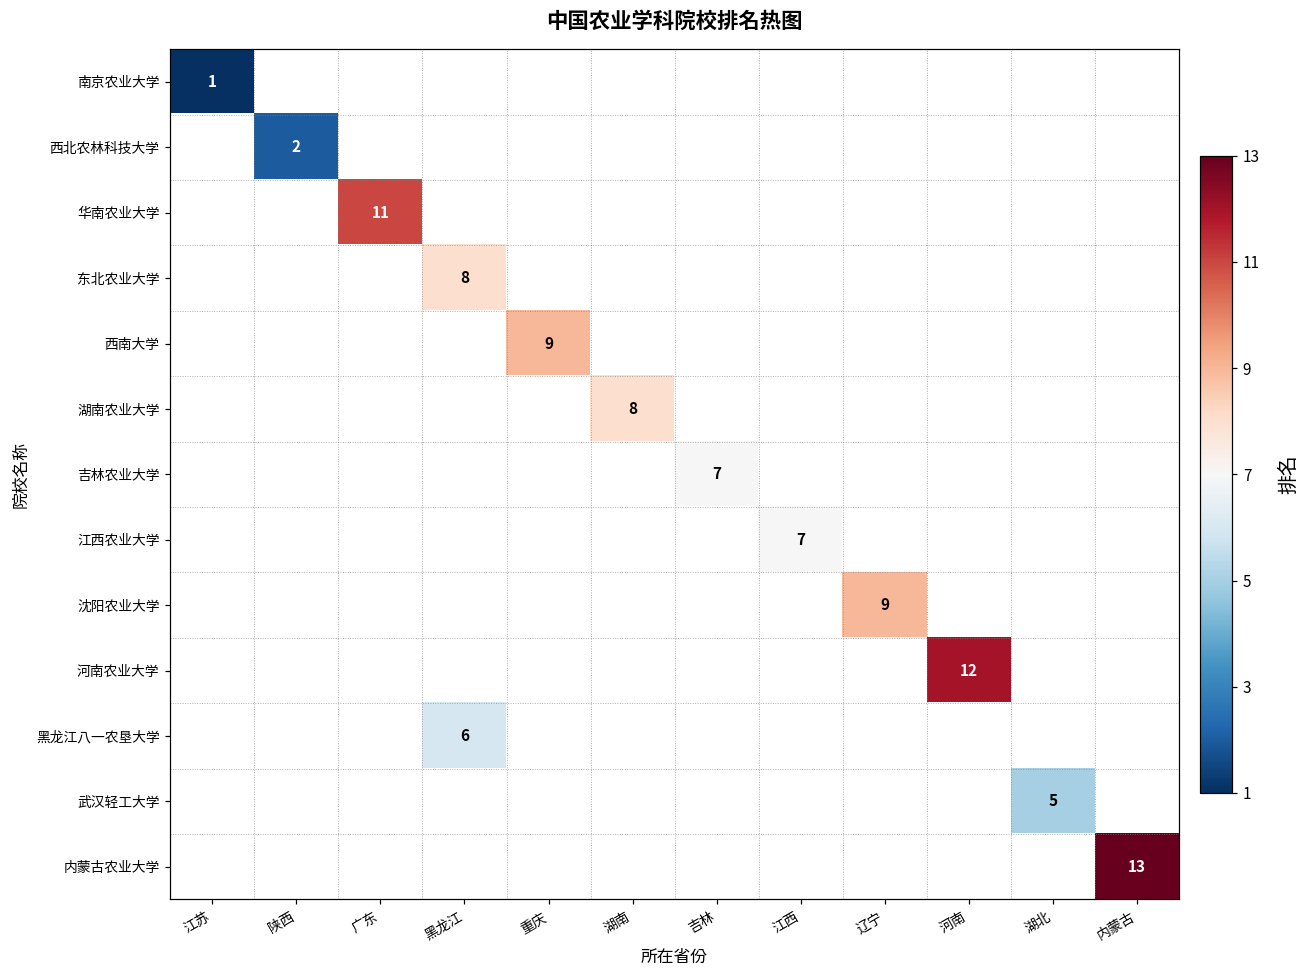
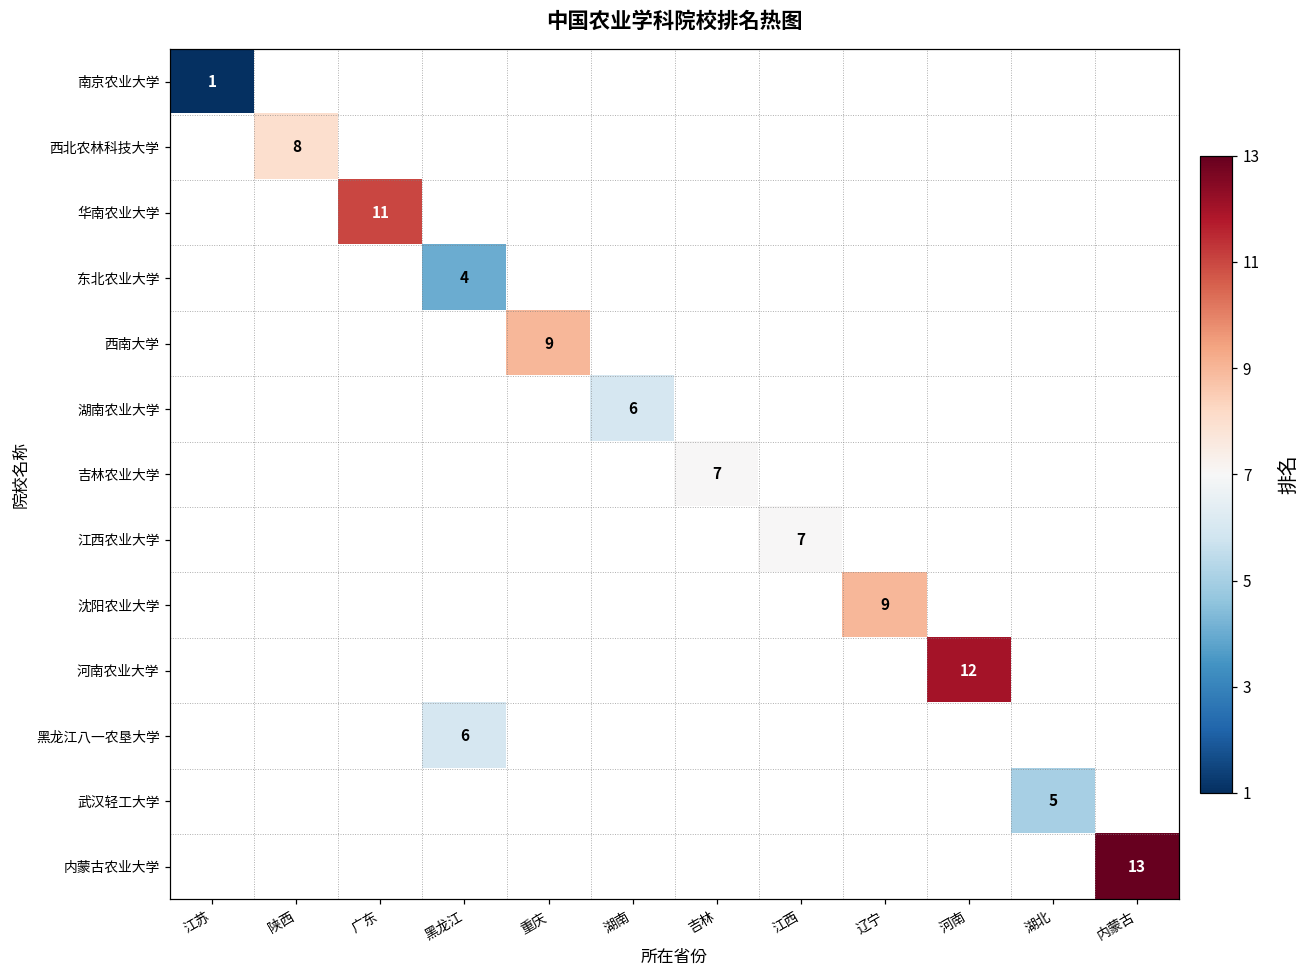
  {
    "南京农业大学": {
      "江苏": 1
    },
    "西北农林科技大学": {
-     "陕西": 2
+     "陕西": 8
    },
    "华南农业大学": {
      "广东": 11
    },
    "东北农业大学": {
-     "黑龙江": 8
+     "黑龙江": 4
    },
    "西南大学": {
      "重庆": 9
    },
    "湖南农业大学": {
-     "湖南": 8
+     "湖南": 6
    },
    "吉林农业大学": {
      "吉林": 7
    },
    "江西农业大学": {
      "江西": 7
    },
    "沈阳农业大学": {
      "辽宁": 9
    },
    "河南农业大学": {
      "河南": 12
    },
    "黑龙江八一农垦大学": {
      "黑龙江": 6
    },
    "武汉轻工大学": {
      "湖北": 5
    },
    "内蒙古农业大学": {
      "内蒙古": 13
    }
  }
